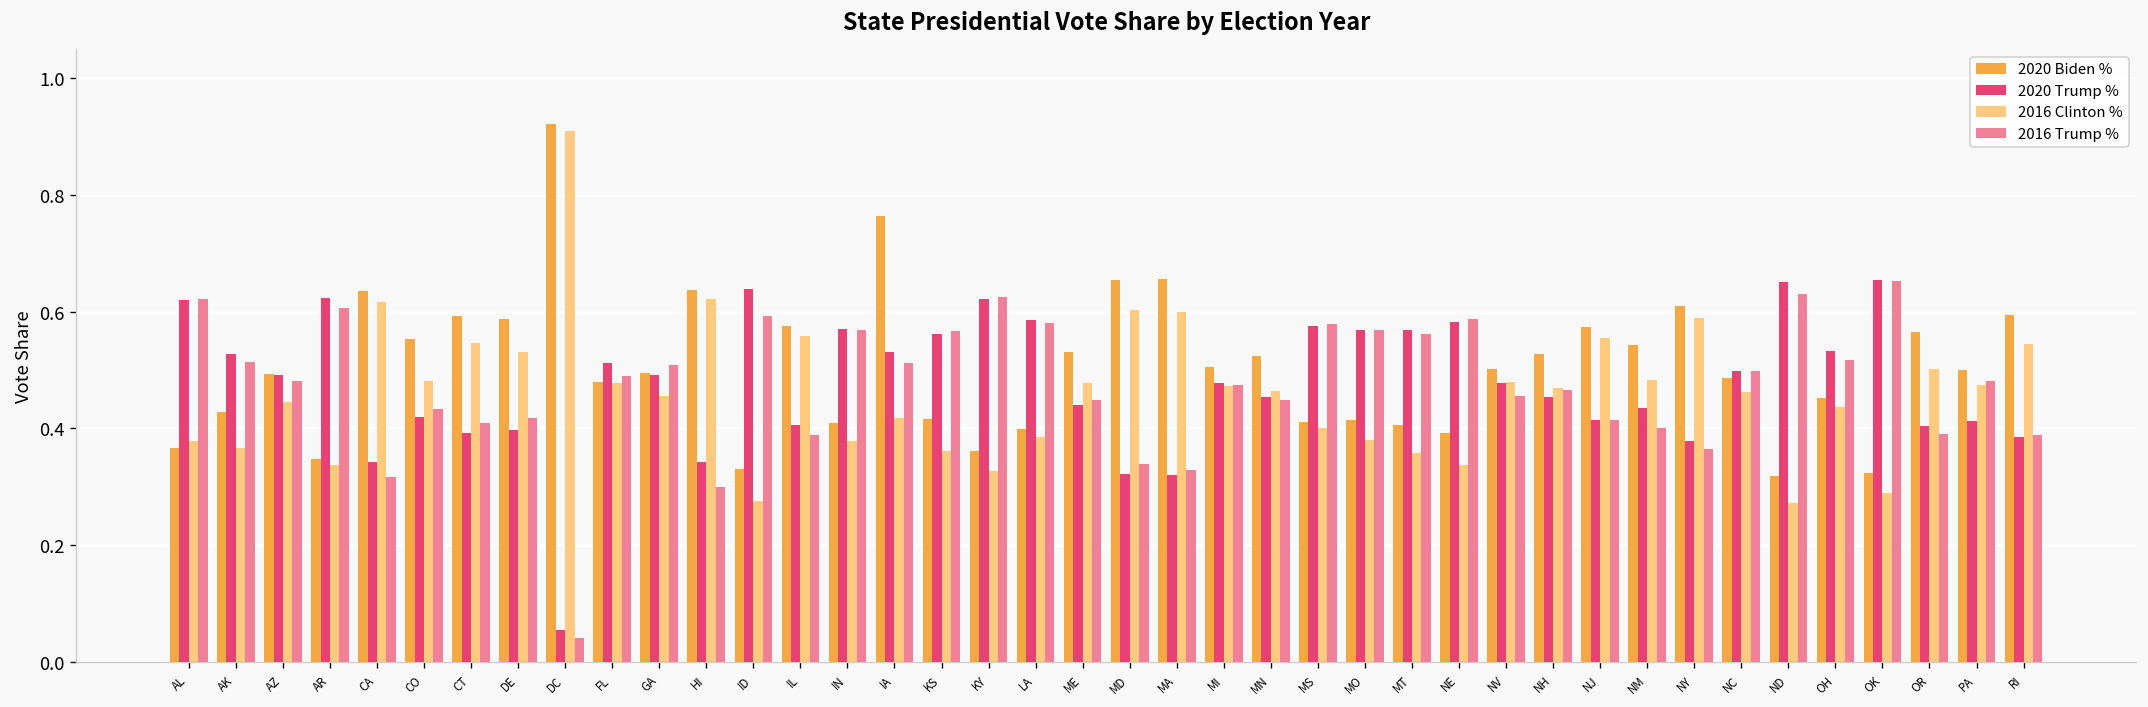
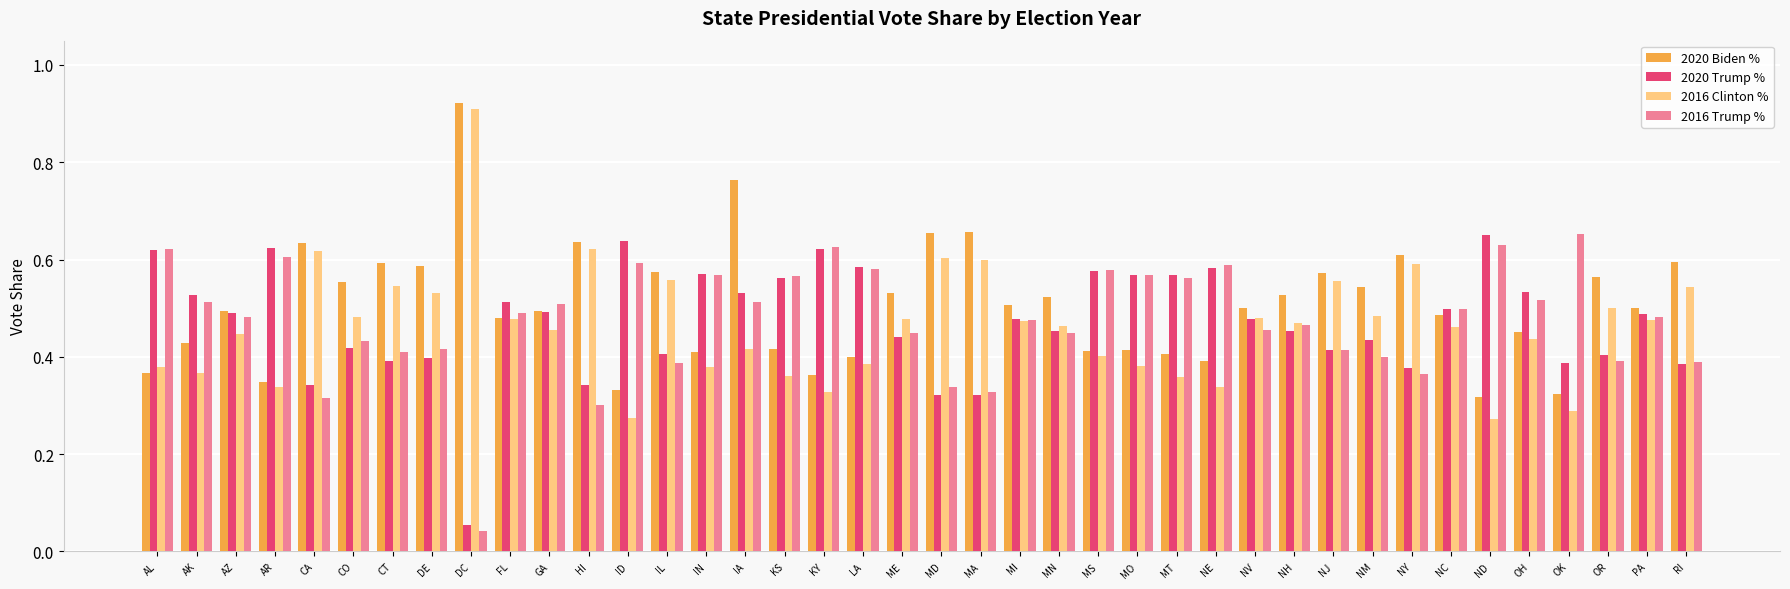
  {
    "2020 Biden %": {
      "AL": 0.37,
      "AK": 0.43,
      "AZ": 0.49,
      "AR": 0.35,
      "CA": 0.64,
      "CO": 0.55,
      "CT": 0.59,
      "DE": 0.59,
      "DC": 0.92,
      "FL": 0.48,
      "GA": 0.50,
      "HI": 0.64,
      "ID": 0.33,
      "IL": 0.58,
      "IN": 0.41,
      "IA": 0.76,
      "KS": 0.42,
      "KY": 0.36,
      "LA": 0.40,
      "ME": 0.53,
      "MD": 0.65,
      "MA": 0.66,
      "MI": 0.51,
      "MN": 0.52,
      "MS": 0.41,
      "MO": 0.41,
      "MT": 0.41,
      "NE": 0.39,
      "NV": 0.50,
      "NH": 0.53,
      "NJ": 0.57,
      "NM": 0.54,
      "NY": 0.61,
      "NC": 0.49,
      "ND": 0.32,
      "OH": 0.45,
      "OK": 0.32,
      "OR": 0.57,
      "PA": 0.50,
      "RI": 0.59
    },
    "2020 Trump %": {
      "AL": 0.62,
      "AK": 0.53,
      "AZ": 0.49,
      "AR": 0.62,
      "CA": 0.34,
      "CO": 0.42,
      "CT": 0.39,
      "DE": 0.40,
      "DC": 0.05,
      "FL": 0.51,
      "GA": 0.49,
      "HI": 0.34,
      "ID": 0.64,
      "IL": 0.41,
      "IN": 0.57,
      "IA": 0.53,
      "KS": 0.56,
      "KY": 0.62,
      "LA": 0.59,
      "ME": 0.44,
      "MD": 0.32,
      "MA": 0.32,
      "MI": 0.48,
      "MN": 0.45,
      "MS": 0.58,
      "MO": 0.57,
      "MT": 0.57,
      "NE": 0.58,
      "NV": 0.48,
      "NH": 0.45,
      "NJ": 0.41,
      "NM": 0.44,
      "NY": 0.38,
      "NC": 0.50,
      "ND": 0.65,
      "OH": 0.53,
-     "OK": 0.65,
+     "OK": 0.39,
      "OR": 0.40,
-     "PA": 0.41,
+     "PA": 0.49,
      "RI": 0.39
    },
    "2016 Clinton %": {
      "AL": 0.38,
      "AK": 0.37,
      "AZ": 0.45,
      "AR": 0.34,
      "CA": 0.62,
      "CO": 0.48,
      "CT": 0.55,
      "DE": 0.53,
      "DC": 0.91,
      "FL": 0.48,
      "GA": 0.46,
      "HI": 0.62,
      "ID": 0.28,
      "IL": 0.56,
      "IN": 0.38,
      "IA": 0.42,
      "KS": 0.36,
      "KY": 0.33,
      "LA": 0.39,
      "ME": 0.48,
      "MD": 0.60,
      "MA": 0.60,
      "MI": 0.47,
      "MN": 0.46,
      "MS": 0.40,
      "MO": 0.38,
      "MT": 0.36,
      "NE": 0.34,
      "NV": 0.48,
      "NH": 0.47,
      "NJ": 0.56,
      "NM": 0.48,
      "NY": 0.59,
      "NC": 0.46,
      "ND": 0.27,
      "OH": 0.44,
      "OK": 0.29,
      "OR": 0.50,
      "PA": 0.48,
      "RI": 0.54
    },
    "2016 Trump %": {
      "AL": 0.62,
      "AK": 0.51,
      "AZ": 0.48,
      "AR": 0.61,
      "CA": 0.32,
      "CO": 0.43,
      "CT": 0.41,
      "DE": 0.42,
      "DC": 0.04,
      "FL": 0.49,
      "GA": 0.51,
      "HI": 0.30,
      "ID": 0.59,
      "IL": 0.39,
      "IN": 0.57,
      "IA": 0.51,
      "KS": 0.57,
      "KY": 0.63,
      "LA": 0.58,
      "ME": 0.45,
      "MD": 0.34,
      "MA": 0.33,
      "MI": 0.48,
      "MN": 0.45,
      "MS": 0.58,
      "MO": 0.57,
      "MT": 0.56,
      "NE": 0.59,
      "NV": 0.46,
      "NH": 0.47,
      "NJ": 0.41,
      "NM": 0.40,
      "NY": 0.37,
      "NC": 0.50,
      "ND": 0.63,
      "OH": 0.52,
      "OK": 0.65,
      "OR": 0.39,
      "PA": 0.48,
      "RI": 0.39
    }
  }
